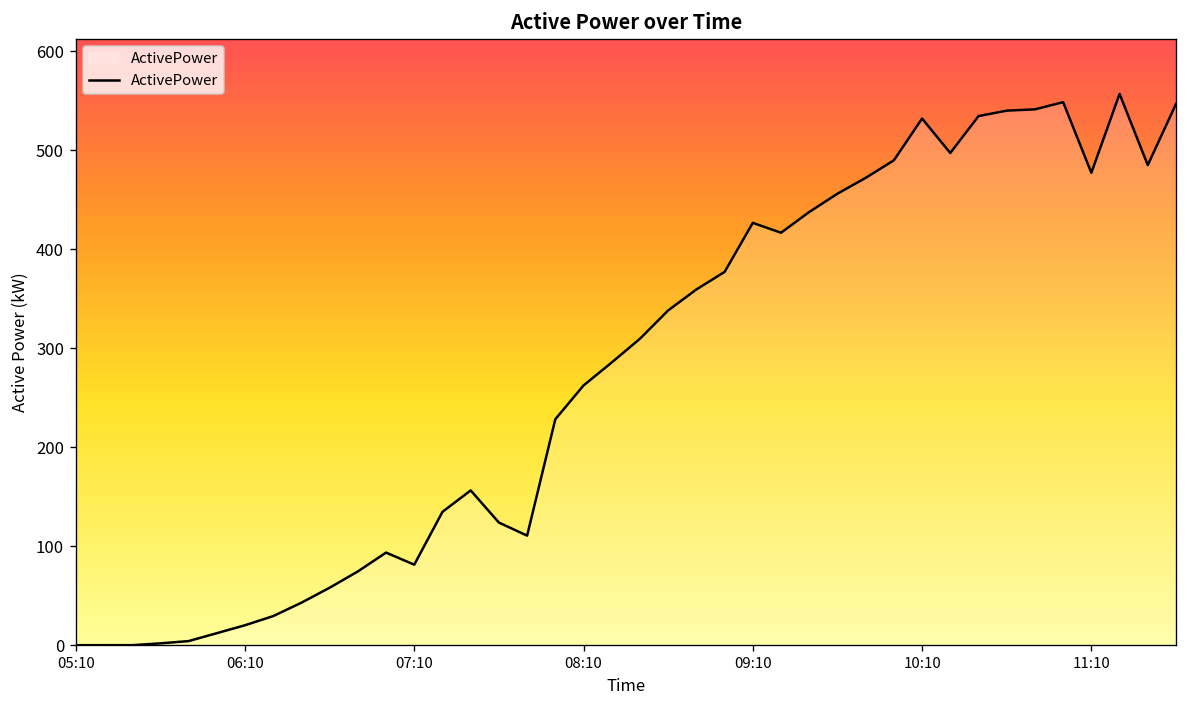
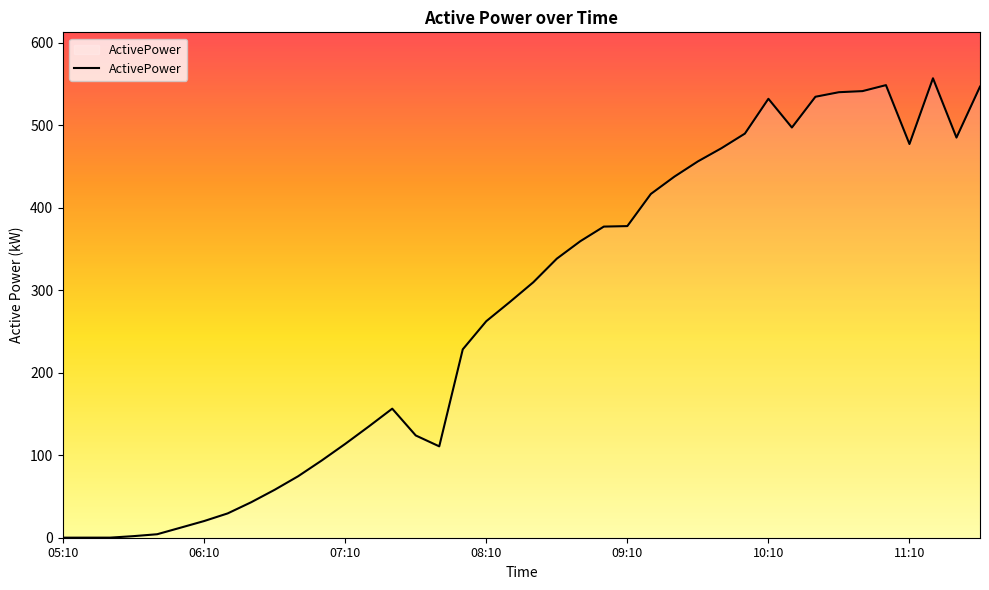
  {
    "05:10": 0,
    "06:10": 20,
-   "07:10": 80,
+   "07:10": 110,
    "08:10": 260,
-   "09:10": 430,
+   "09:10": 380,
    "10:10": 530,
    "11:10": 480
  }
